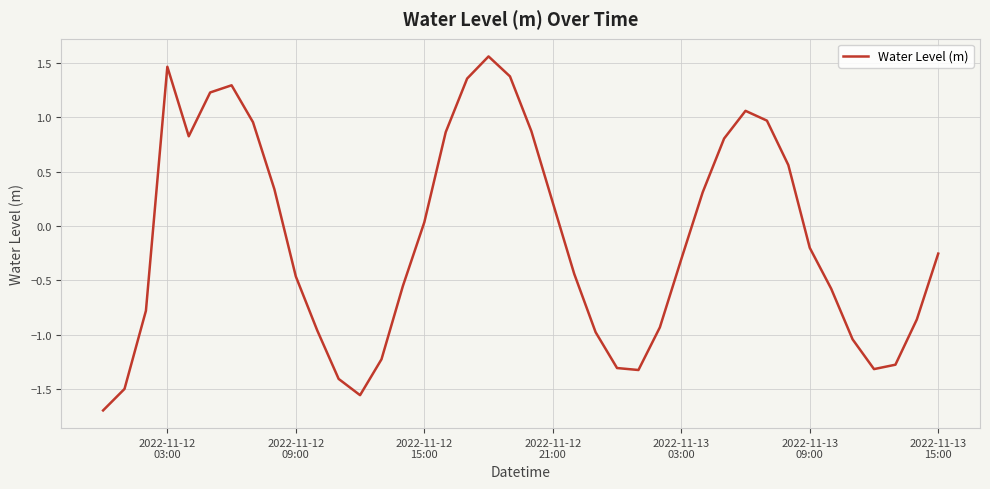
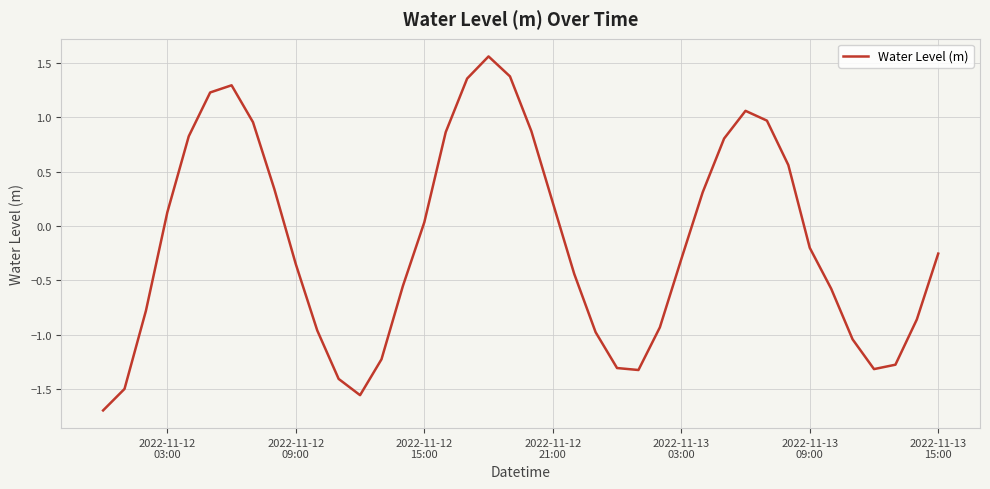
  {
-   "2022-11-12 03:00": 1.46,
-   "2022-11-12 09:00": -0.46,
+   "2022-11-12 03:00": 0.13,
+   "2022-11-12 09:00": -0.35,
    "2022-11-12 15:00": 0.03,
    "2022-11-12 21:00": 0.21,
    "2022-11-13 03:00": -0.31,
    "2022-11-13 09:00": -0.20,
    "2022-11-13 15:00": -0.25
  }
